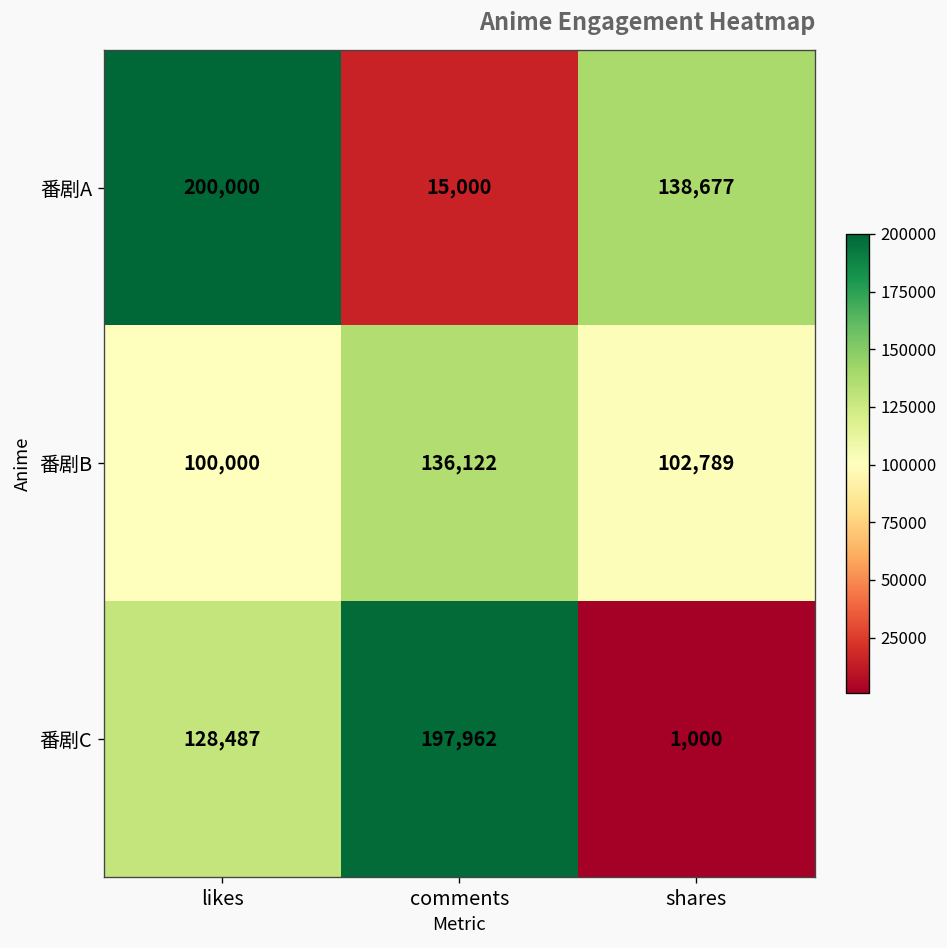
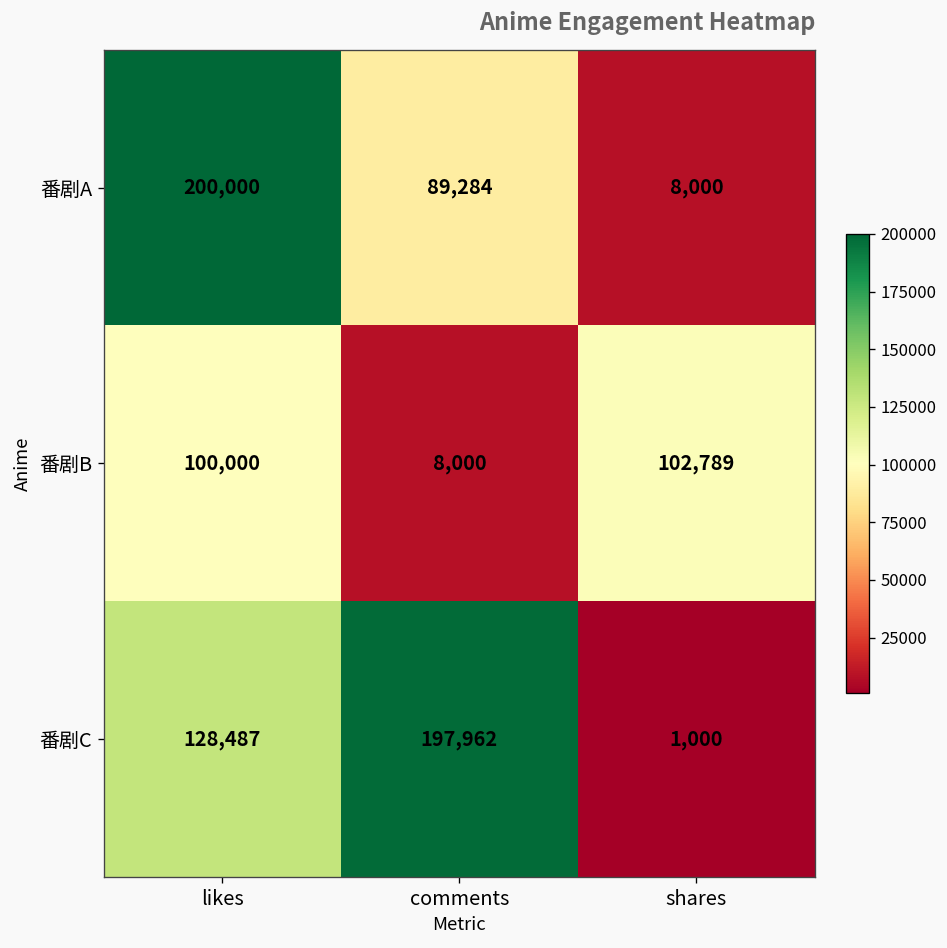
  {
    "番剧A": {
      "likes": "200,000",
-     "comments": "15,000",
-     "shares": "138,677"
+     "comments": "89,284",
+     "shares": "8,000"
    },
    "番剧B": {
      "likes": "100,000",
-     "comments": "136,122",
+     "comments": "8,000",
      "shares": "102,789"
    },
    "番剧C": {
      "likes": "128,487",
      "comments": "197,962",
      "shares": "1,000"
    }
  }
